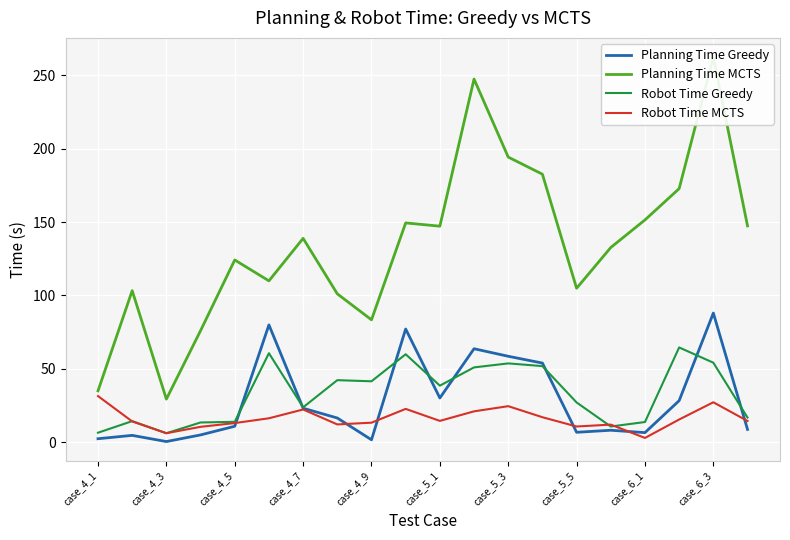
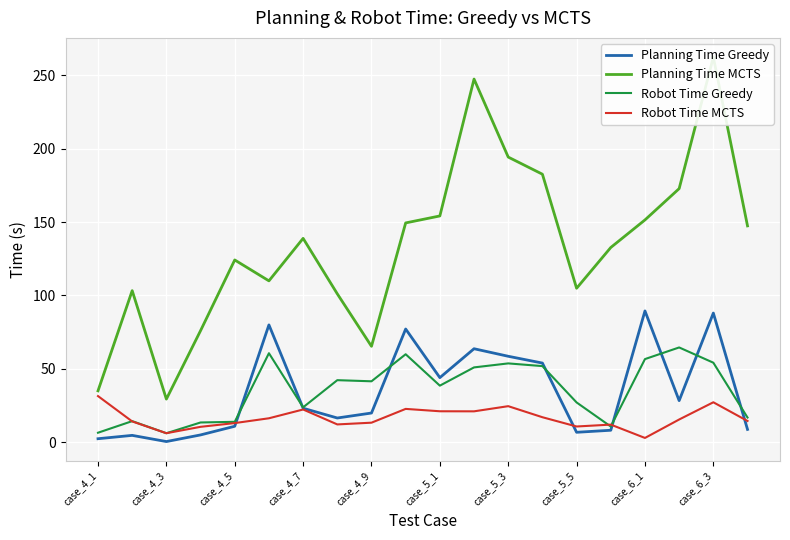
  {
    "Planning Time Greedy": {
      "case_4_1": 2,
      "case_4_3": 0,
      "case_4_5": 11,
-     "case_4_9": 2,
-     "case_5_1": 30,
+     "case_4_9": 20,
+     "case_5_1": 44,
      "case_5_3": 59,
      "case_5_5": 7,
-     "case_6_1": 7,
+     "case_6_1": 89,
      "case_6_3": 88
    },
    "Planning Time MCTS": {
      "case_4_1": 35,
      "case_4_3": 29,
      "case_4_5": 124,
      "case_4_7": 139,
-     "case_4_9": 83,
-     "case_5_1": 147,
+     "case_4_9": 65,
+     "case_5_1": 154,
      "case_5_3": 194,
      "case_5_5": 105,
      "case_6_1": 151
    },
    "Robot Time Greedy": {
      "case_4_1": 6,
      "case_4_9": 42,
      "case_5_1": 39,
      "case_5_3": 54,
      "case_5_5": 27,
-     "case_6_1": 14,
+     "case_6_1": 57,
      "case_6_3": 54
    },
    "Robot Time MCTS": {
      "case_4_1": 31,
      "case_4_9": 13,
-     "case_5_1": 15,
+     "case_5_1": 21,
      "case_5_3": 25,
      "case_5_5": 11,
      "case_6_1": 3,
      "case_6_3": 27
    }
  }
